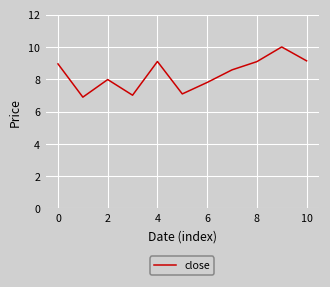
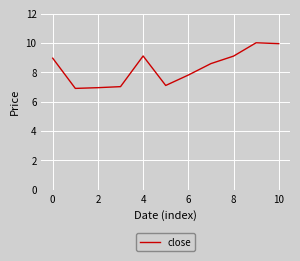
  {
    "0": 9.0,
-   "2": 8.0,
+   "2": 7.0,
    "4": 9.1,
    "6": 7.8,
    "8": 9.1,
-   "10": 9.2
+   "10": 10.0
  }
